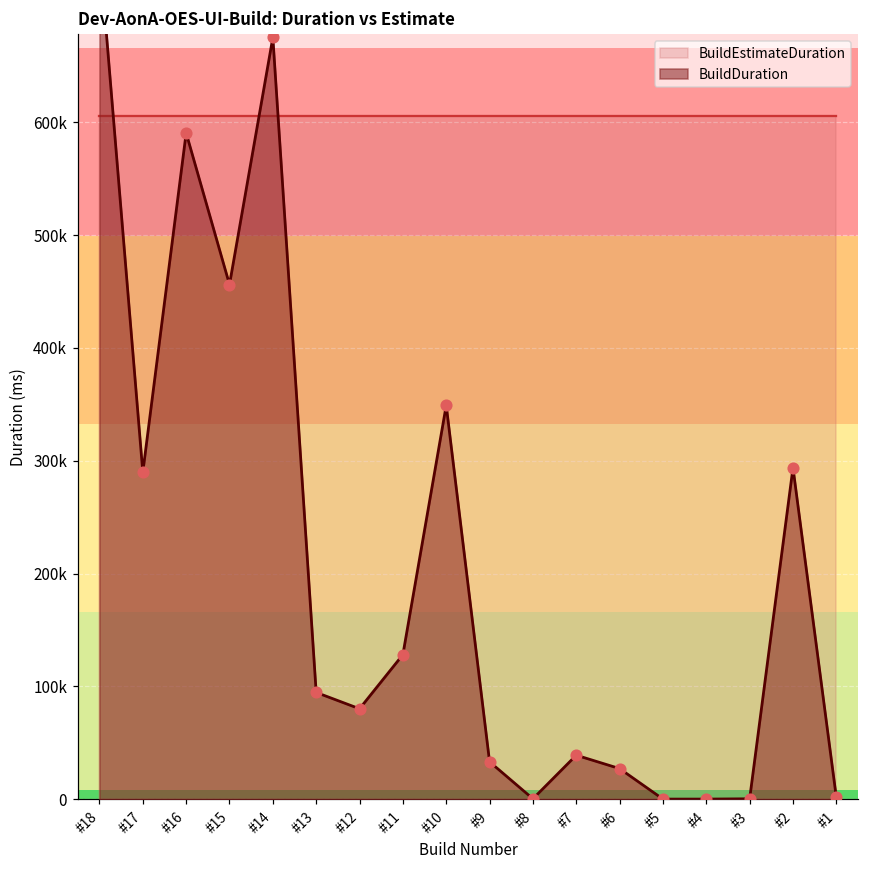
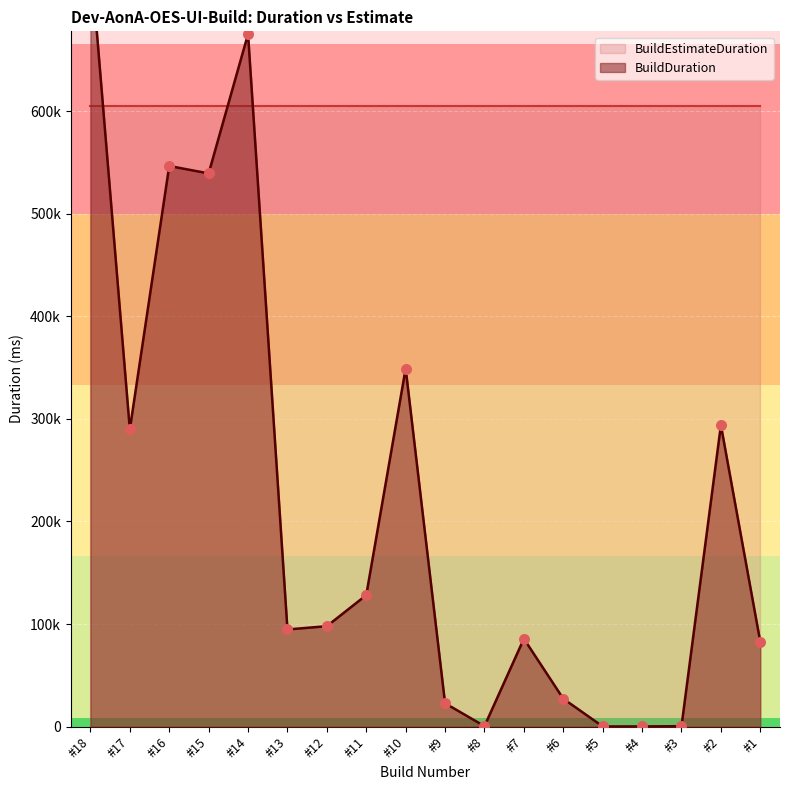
  {
    "BuildEstimateDuration": {
      "#18": 605000,
      "#17": 605000,
      "#16": 605000,
      "#15": 605000,
      "#14": 605000,
      "#13": 605000,
      "#12": 605000,
      "#11": 605000,
      "#10": 605000,
      "#9": 605000,
      "#8": 605000,
      "#7": 605000,
      "#6": 605000,
      "#5": 605000,
      "#4": 605000,
      "#3": 605000,
      "#2": 605000,
      "#1": 605000
    },
    "BuildDuration": {
      "#17": 290000,
-     "#16": 590000,
-     "#15": 456000,
+     "#16": 546000,
+     "#15": 539000,
      "#14": 675000,
      "#13": 95000,
-     "#12": 80000,
+     "#12": 98000,
      "#11": 128000,
      "#10": 349000,
-     "#9": 33000,
+     "#9": 23000,
      "#8": 1000,
-     "#7": 39000,
+     "#7": 86000,
      "#6": 27000,
      "#5": 0,
      "#4": 0,
      "#3": 1000,
      "#2": 294000,
-     "#1": 2000
+     "#1": 83000
    }
  }
